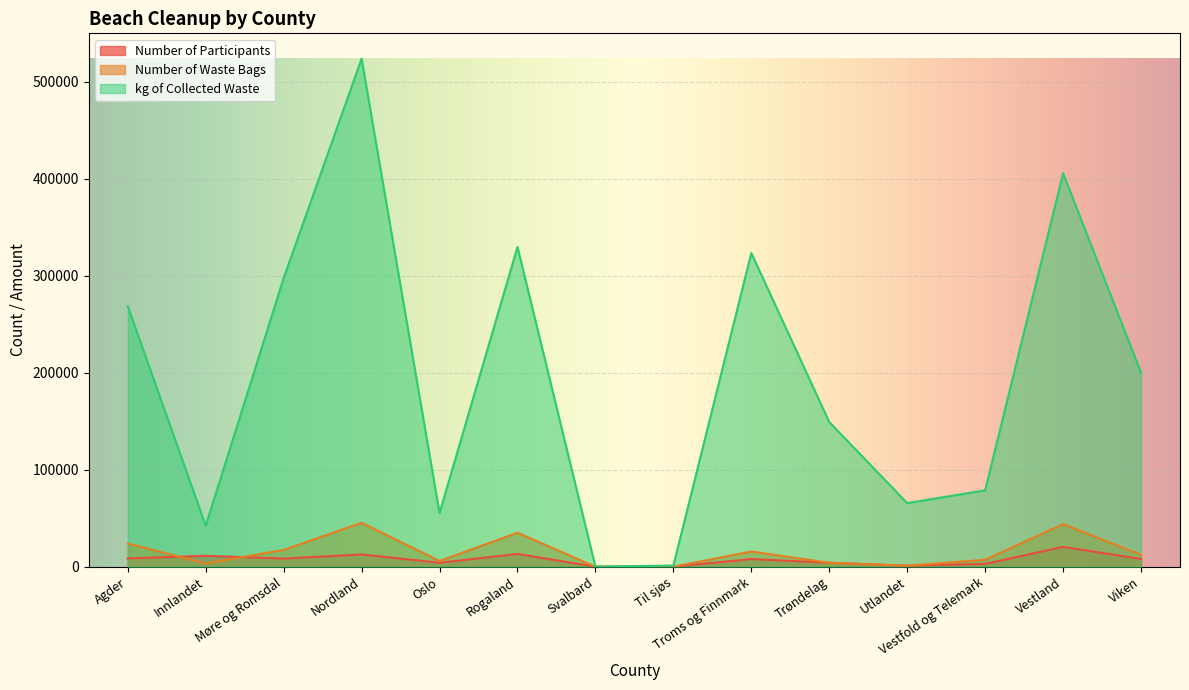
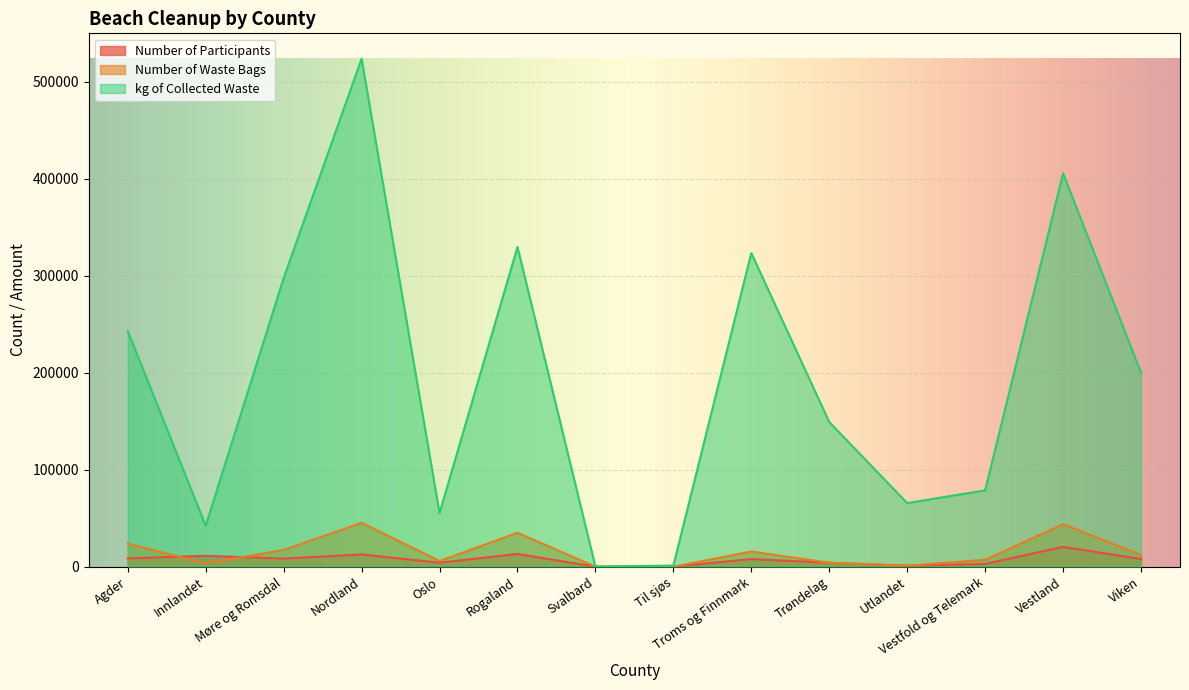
  {
    "kg of Collected Waste": {
-     "Agder": 270000,
+     "Agder": 240000,
      "Innlandet": 40000,
      "Møre og Romsdal": 300000,
      "Nordland": 520000,
      "Oslo": 60000,
      "Rogaland": 330000,
      "Troms og Finnmark": 320000,
      "Trøndelag": 150000,
      "Utlandet": 70000,
      "Vestfold og Telemark": 80000,
      "Vestland": 410000,
      "Viken": 200000
    }
  }
